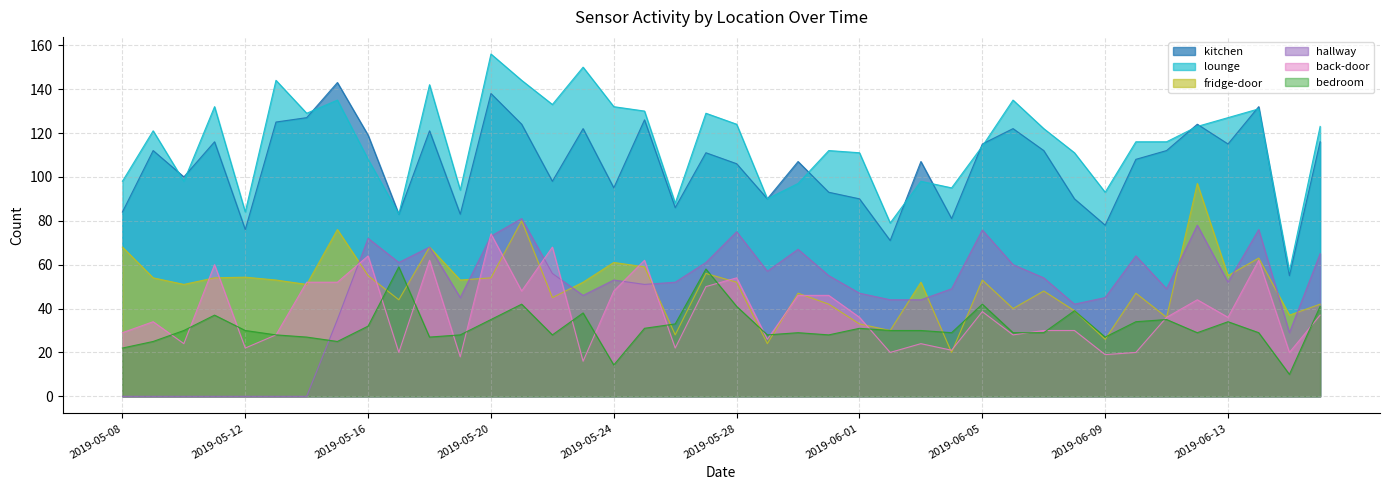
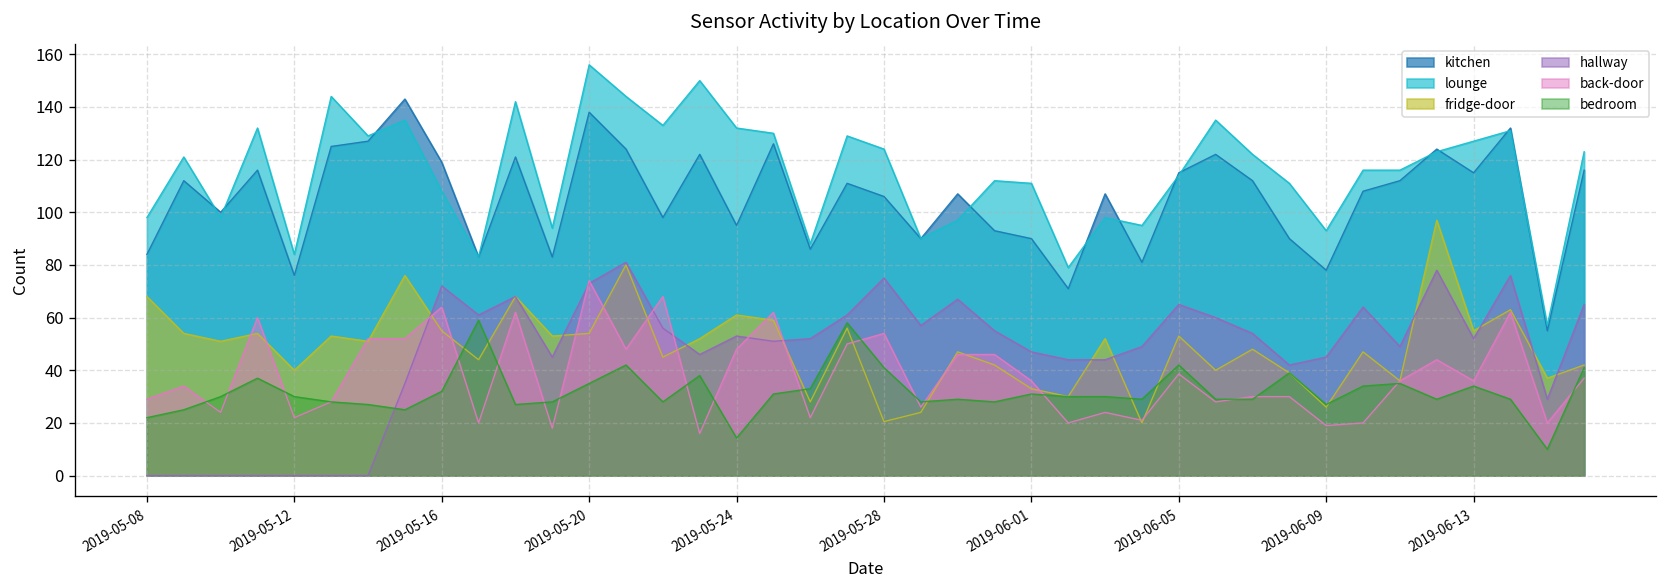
  {
    "kitchen": {
      "2019-05-08": 84,
      "2019-05-12": 76,
      "2019-05-16": 119,
      "2019-05-20": 138,
      "2019-05-24": 95,
      "2019-05-28": 106,
      "2019-06-01": 90,
      "2019-06-09": 78,
      "2019-06-13": 115
    },
    "lounge": {
      "2019-05-08": 98,
      "2019-05-12": 84,
      "2019-05-16": 108,
      "2019-05-20": 156,
      "2019-05-24": 132,
      "2019-05-28": 124,
      "2019-06-01": 111,
      "2019-06-09": 93,
      "2019-06-13": 127
    },
    "fridge-door": {
      "2019-05-08": 68,
-     "2019-05-12": 54,
+     "2019-05-12": 40,
      "2019-05-16": 55,
      "2019-05-20": 54,
      "2019-05-24": 61,
-     "2019-05-28": 52,
+     "2019-05-28": 21,
      "2019-06-01": 33,
      "2019-06-05": 53,
      "2019-06-13": 55
    },
    "hallway": {
      "2019-05-08": 0,
      "2019-05-12": 0,
      "2019-05-16": 72,
      "2019-05-24": 53,
      "2019-05-28": 75,
      "2019-06-01": 47,
-     "2019-06-05": 76,
+     "2019-06-05": 65,
      "2019-06-09": 45,
      "2019-06-13": 52
    },
    "back-door": {
      "2019-05-08": 29,
      "2019-05-12": 22,
      "2019-05-16": 64,
      "2019-05-24": 48,
      "2019-05-28": 54,
      "2019-06-01": 36,
      "2019-06-05": 39,
      "2019-06-09": 19,
      "2019-06-13": 36
    },
    "bedroom": {
      "2019-05-08": 22,
      "2019-05-12": 30,
      "2019-05-16": 32,
      "2019-05-20": 35,
      "2019-05-24": 14,
      "2019-05-28": 41,
      "2019-06-01": 31,
      "2019-06-05": 42,
      "2019-06-13": 34
    }
  }
